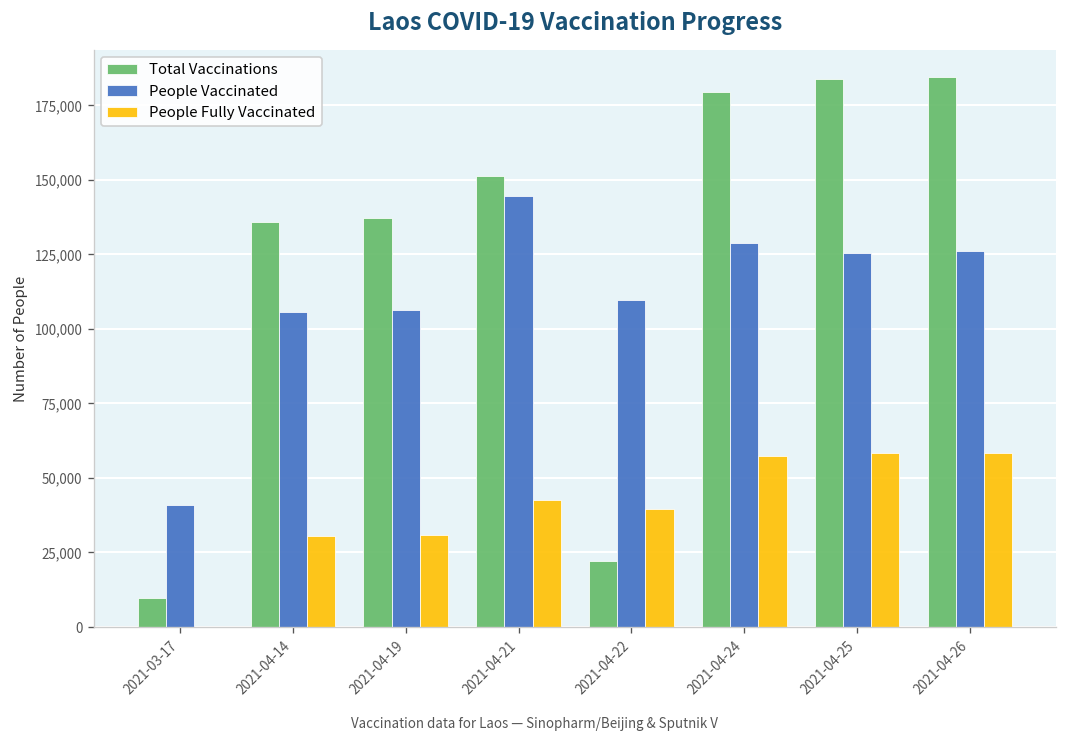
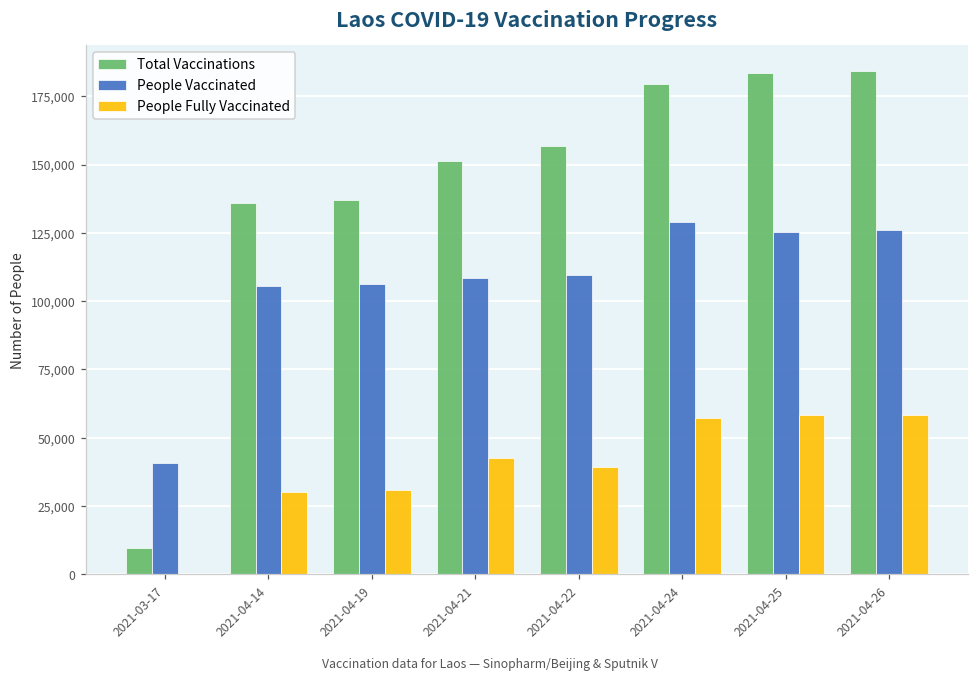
  {
    "Total Vaccinations": {
      "2021-03-17": "10,000",
      "2021-04-14": "136,000",
      "2021-04-19": "137,000",
      "2021-04-21": "151,000",
-     "2021-04-22": "22,000",
+     "2021-04-22": "157,000",
      "2021-04-24": "180,000",
      "2021-04-25": "184,000",
      "2021-04-26": "184,000"
    },
    "People Vaccinated": {
      "2021-03-17": "41,000",
      "2021-04-14": "106,000",
      "2021-04-19": "106,000",
-     "2021-04-21": "144,000",
+     "2021-04-21": "109,000",
      "2021-04-22": "110,000",
      "2021-04-24": "129,000",
      "2021-04-25": "125,000",
      "2021-04-26": "126,000"
    },
    "People Fully Vaccinated": {
      "2021-03-17": "0",
      "2021-04-14": "30,000",
      "2021-04-19": "31,000",
      "2021-04-21": "43,000",
      "2021-04-22": "39,000",
      "2021-04-24": "57,000",
      "2021-04-25": "58,000",
      "2021-04-26": "58,000"
    }
  }
